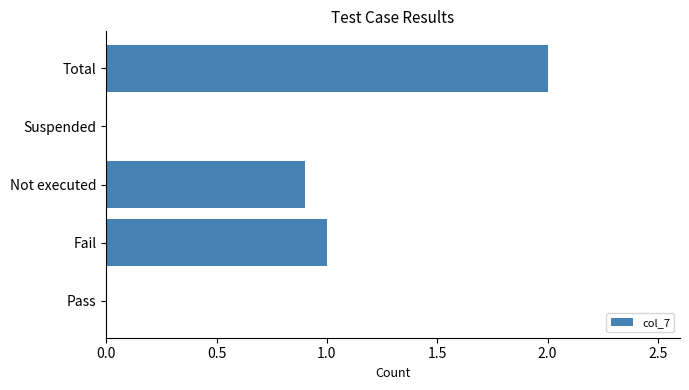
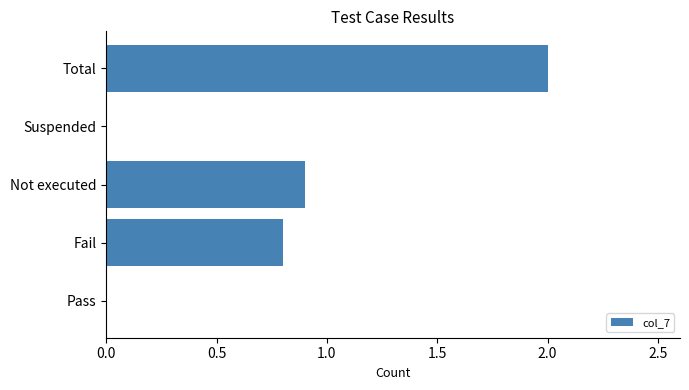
  {
    "Total": 2.0,
    "Suspended": 0.0,
    "Not executed": 0.9,
-   "Fail": 1.0,
+   "Fail": 0.8,
    "Pass": 0.0
  }
